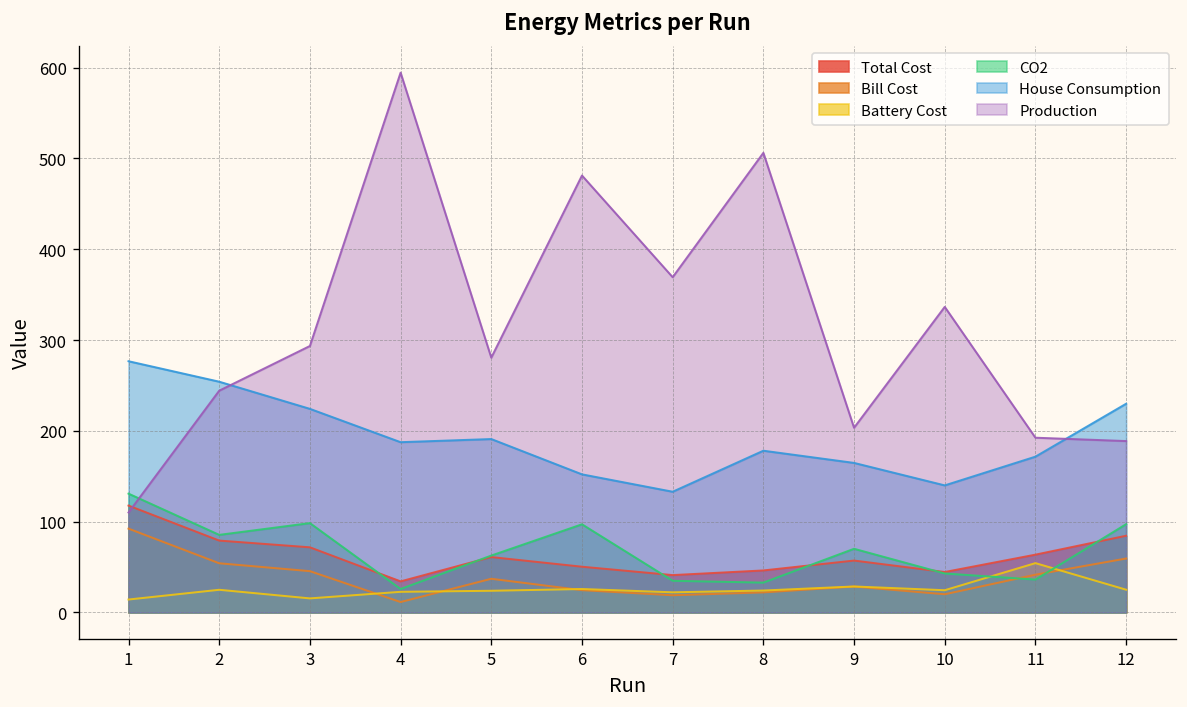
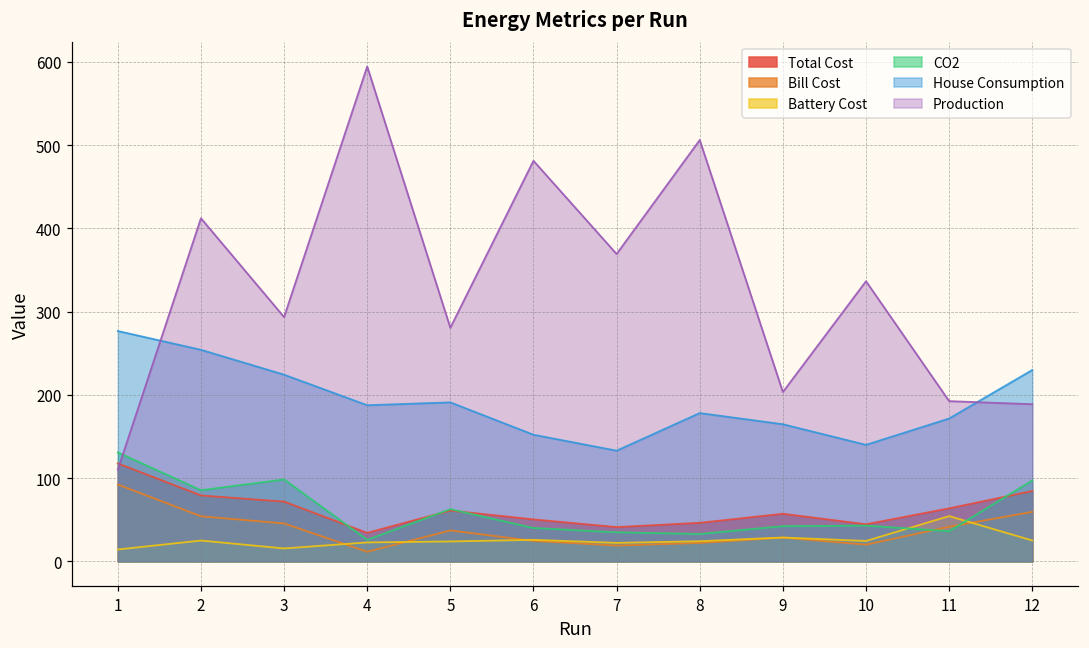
  {
    "Battery Cost": {
      "1": 10,
      "2": 20,
      "3": 20,
      "5": 20,
      "10": 20,
      "11": 50,
      "12": 30
    },
    "CO2": {
      "1": 130,
      "2": 90,
      "3": 100,
-     "6": 100,
+     "6": 40,
      "7": 30,
      "8": 30,
-     "9": 70,
+     "9": 40,
      "11": 40,
      "12": 100
    },
    "House Consumption": {
      "1": 280,
      "2": 250,
      "3": 220,
      "4": 190,
      "5": 190,
      "6": 150,
      "7": 130,
      "8": 180,
      "9": 160,
      "10": 140,
      "11": 170,
      "12": 230
    },
    "Production": {
      "1": 110,
-     "2": 240,
+     "2": 410,
      "3": 290,
      "4": 590,
      "5": 280,
      "6": 480,
      "7": 370,
      "8": 510,
      "9": 200,
      "10": 340,
      "11": 190,
      "12": 190
    }
  }
